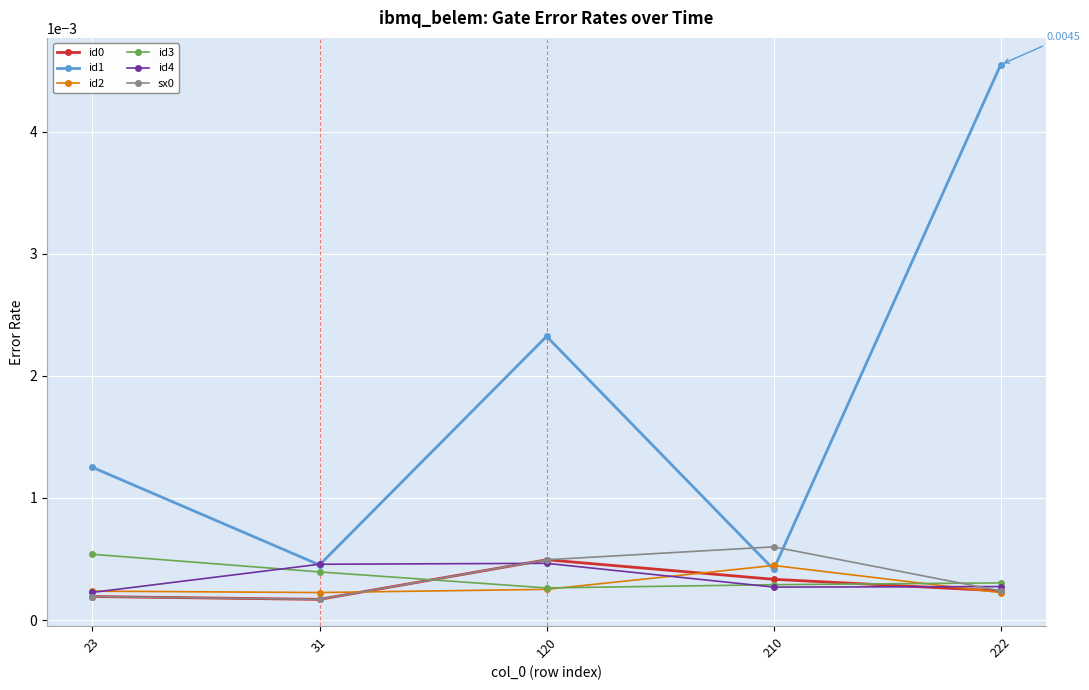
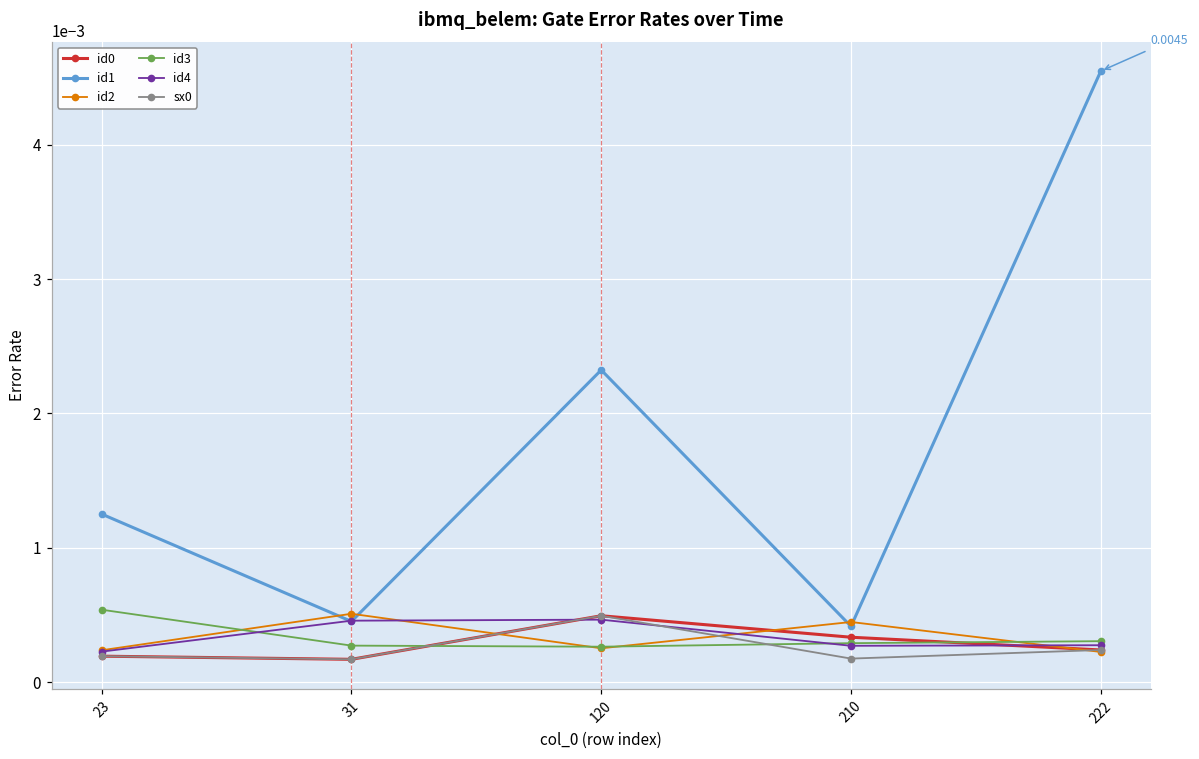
  {
    "id0": {
      "210": 0.00033
    },
    "id1": {
      "222": 0.0045
    },
    "id2": {
-     "31": 0.00023,
+     "31": 0.00051,
      "210": 0.00045
    },
    "id3": {
      "23": 0.00054,
-     "31": 0.00039,
+     "31": 0.00027,
      "222": 0.00030
    },
    "id4": {
      "120": 0.00046,
      "222": 0.00027
    },
    "sx0": {
-     "210": 0.00060
+     "210": 0.00017
    }
  }
